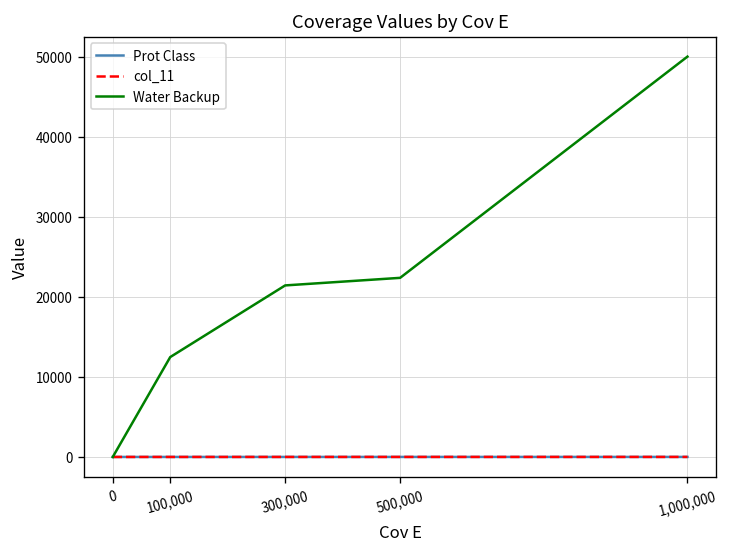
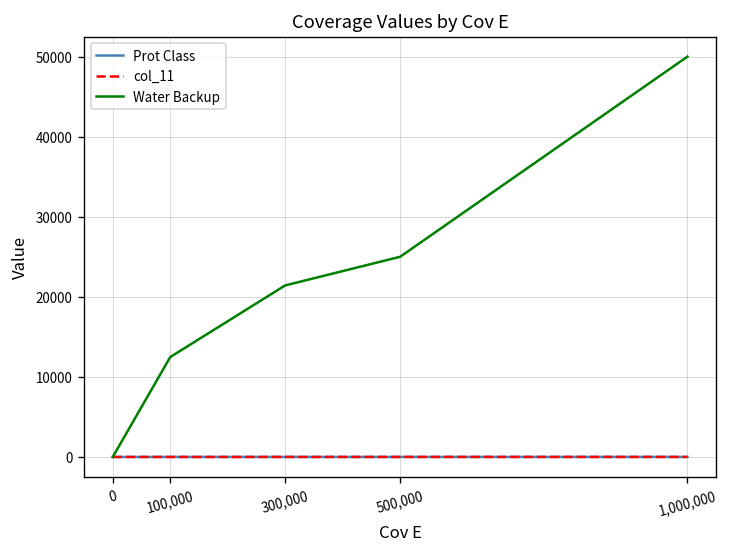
  {
    "col_11": {
      "100,000": 0,
      "300,000": 0,
      "500,000": 0,
      "1,000,000": 0
    },
    "Water Backup": {
      "100,000": 12000,
      "300,000": 21000,
-     "500,000": 22000,
+     "500,000": 25000,
      "1,000,000": 50000
    }
  }
